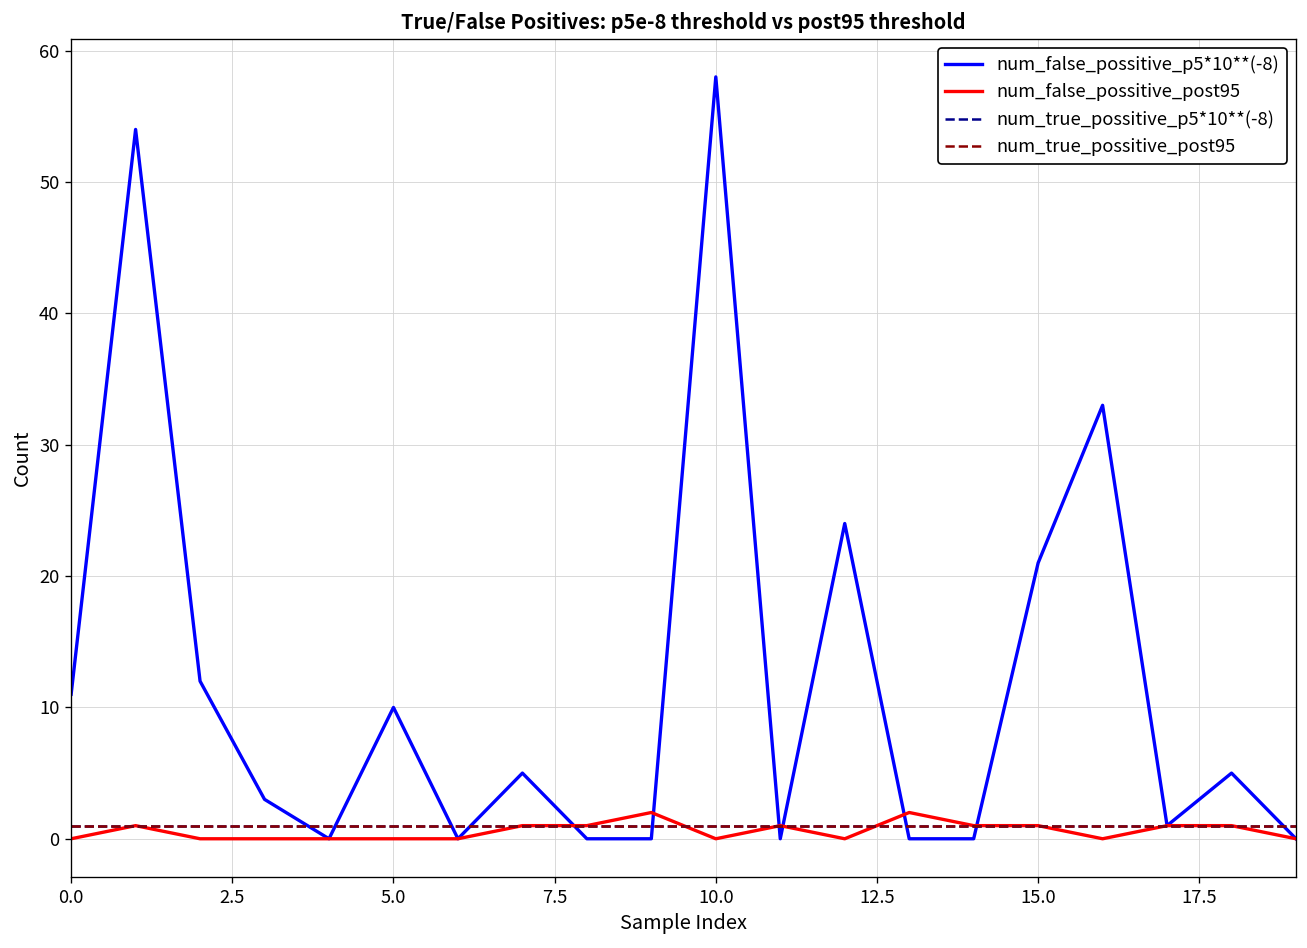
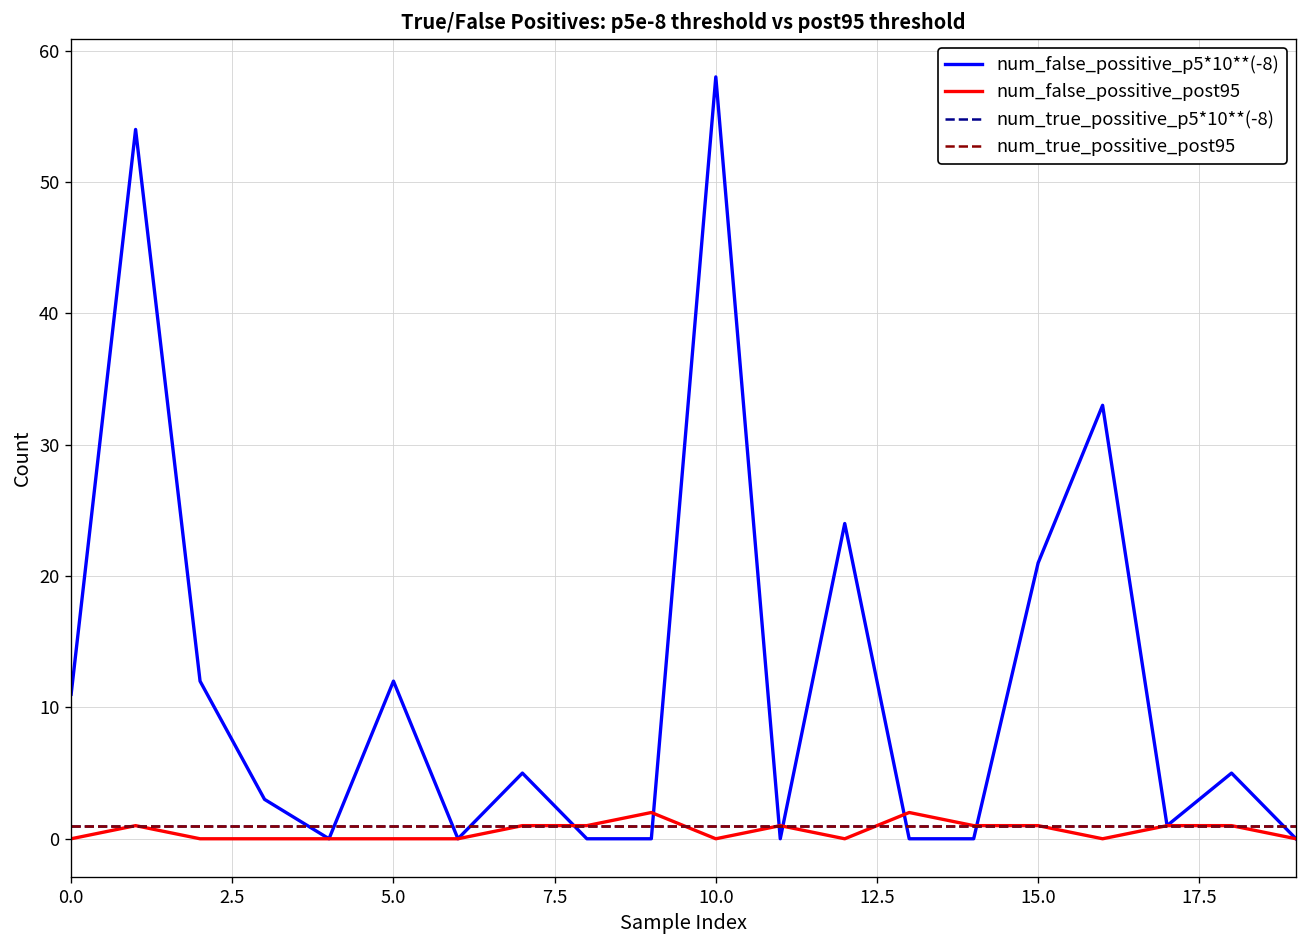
  {
    "num_false_possitive_p5*10**(-8)": {
      "0.0": 11,
-     "5.0": 10,
+     "5.0": 12,
      "10.0": 58,
      "15.0": 21
    },
    "num_false_possitive_post95": {
      "0.0": 0,
      "5.0": 0,
      "10.0": 0
    },
    "num_true_possitive_post95": {
      "0.0": 1,
      "5.0": 1,
      "10.0": 1
    }
  }
